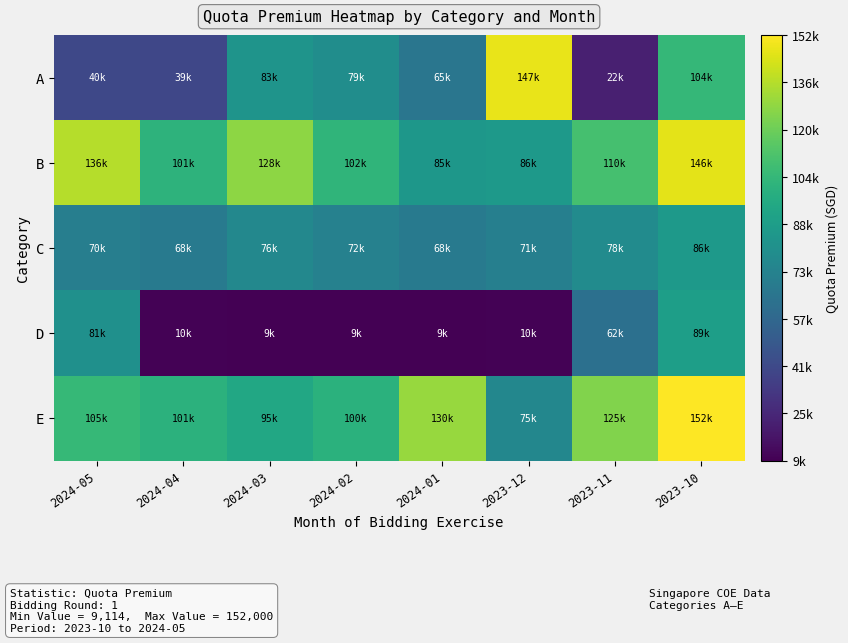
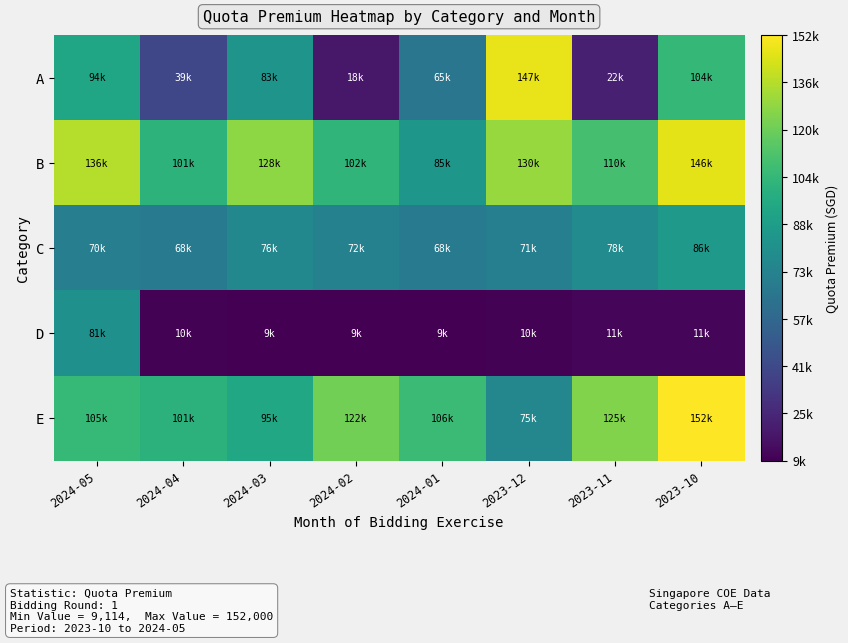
  {
    "A": {
-     "2024-05": "40k",
+     "2024-05": "94k",
      "2024-04": "39k",
      "2024-03": "83k",
-     "2024-02": "79k",
+     "2024-02": "18k",
      "2024-01": "65k",
      "2023-12": "147k",
      "2023-11": "22k",
      "2023-10": "104k"
    },
    "B": {
      "2024-05": "136k",
      "2024-04": "101k",
      "2024-03": "128k",
      "2024-02": "102k",
      "2024-01": "85k",
-     "2023-12": "86k",
+     "2023-12": "130k",
      "2023-11": "110k",
      "2023-10": "146k"
    },
    "C": {
      "2024-05": "70k",
      "2024-04": "68k",
      "2024-03": "76k",
      "2024-02": "72k",
      "2024-01": "68k",
      "2023-12": "71k",
      "2023-11": "78k",
      "2023-10": "86k"
    },
    "D": {
      "2024-05": "81k",
      "2024-04": "10k",
      "2024-03": "9k",
      "2024-02": "9k",
      "2024-01": "9k",
      "2023-12": "10k",
-     "2023-11": "62k",
-     "2023-10": "89k"
+     "2023-11": "11k",
+     "2023-10": "11k"
    },
    "E": {
      "2024-05": "105k",
      "2024-04": "101k",
      "2024-03": "95k",
-     "2024-02": "100k",
-     "2024-01": "130k",
+     "2024-02": "122k",
+     "2024-01": "106k",
      "2023-12": "75k",
      "2023-11": "125k",
      "2023-10": "152k"
    }
  }
